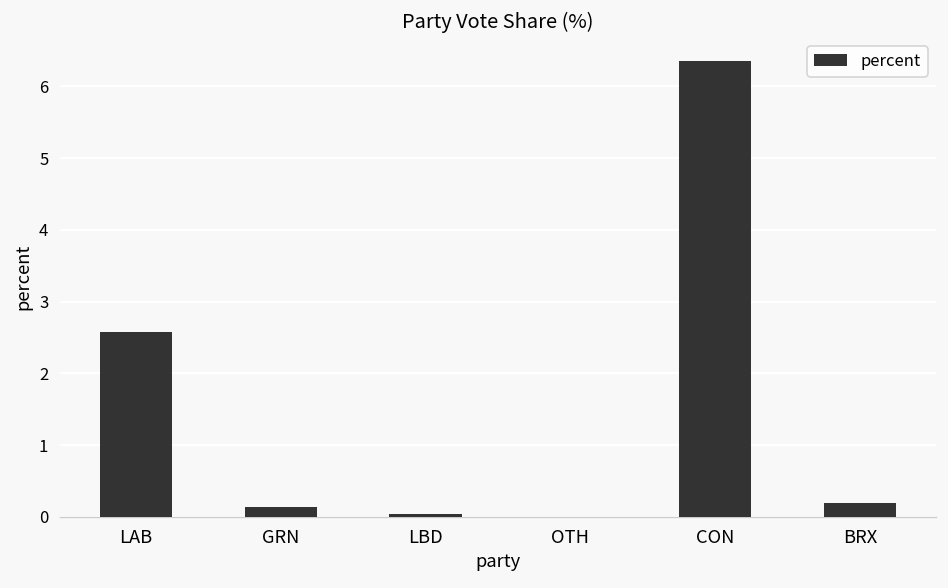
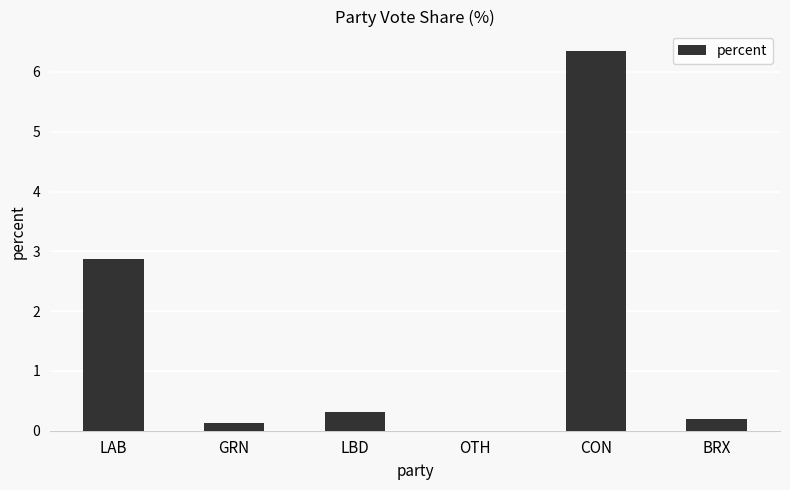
  {
-   "LAB": 2.6,
+   "LAB": 2.9,
    "GRN": 0.1,
-   "LBD": 0.0,
+   "LBD": 0.3,
    "CON": 6.4,
    "BRX": 0.2
  }
